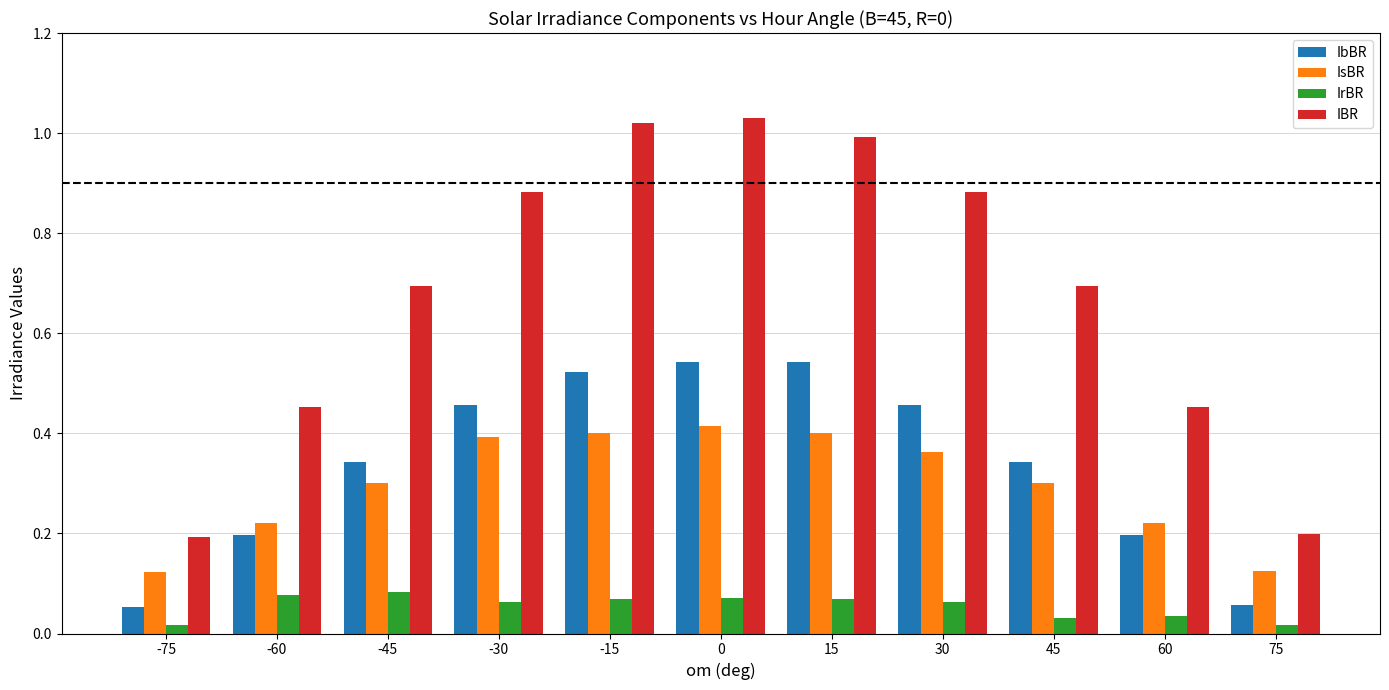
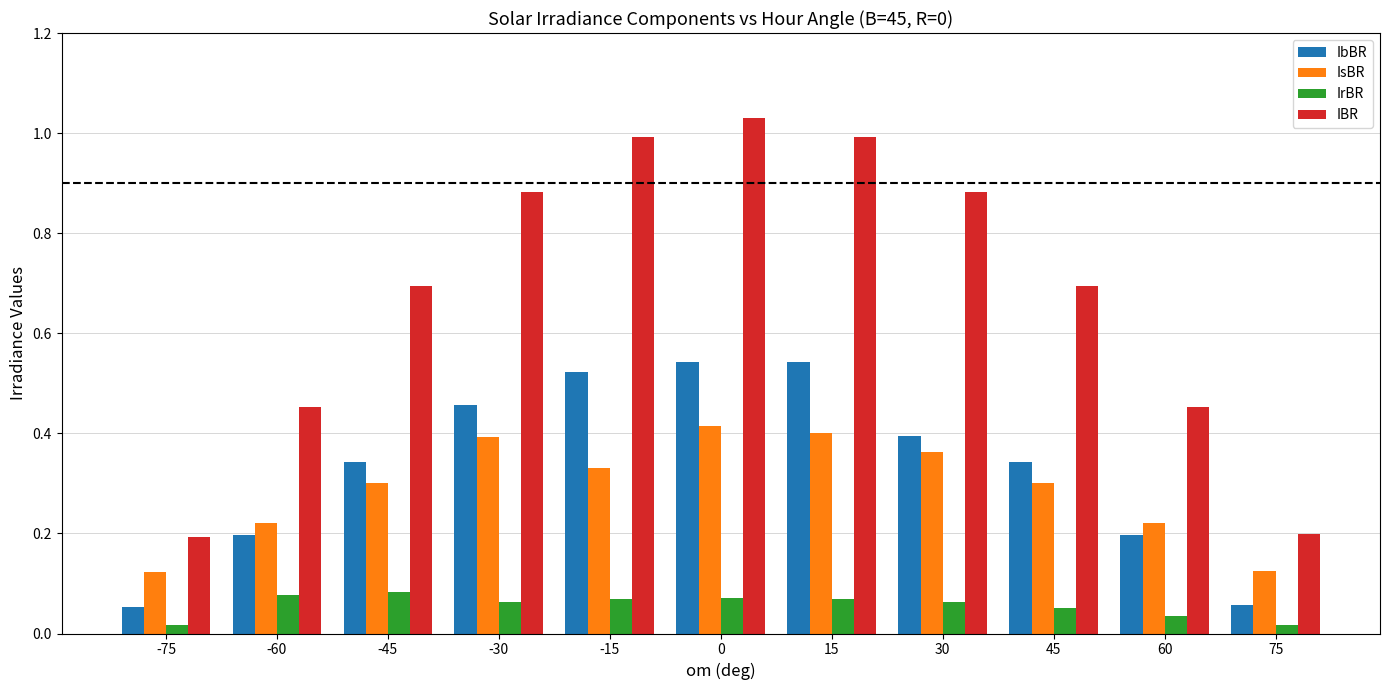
  {
    "IbBR": {
      "-75": 0.05,
      "-60": 0.20,
      "-45": 0.34,
      "-30": 0.46,
      "-15": 0.52,
      "0": 0.54,
      "15": 0.54,
-     "30": 0.46,
+     "30": 0.39,
      "45": 0.34,
      "60": 0.20,
      "75": 0.06
    },
    "IsBR": {
      "-75": 0.12,
      "-60": 0.22,
      "-45": 0.30,
      "-30": 0.39,
-     "-15": 0.40,
+     "-15": 0.33,
      "0": 0.41,
      "15": 0.40,
      "30": 0.36,
      "45": 0.30,
      "60": 0.22,
      "75": 0.13
    },
    "IrBR": {
      "-75": 0.02,
      "-60": 0.08,
      "-45": 0.08,
      "-30": 0.06,
      "-15": 0.07,
      "0": 0.07,
      "15": 0.07,
      "30": 0.06,
-     "45": 0.03,
+     "45": 0.05,
      "60": 0.03,
      "75": 0.02
    },
    "IBR": {
      "-75": 0.19,
      "-60": 0.45,
      "-45": 0.70,
      "-30": 0.88,
-     "-15": 1.02,
+     "-15": 0.99,
      "0": 1.03,
      "15": 0.99,
      "30": 0.88,
      "45": 0.70,
      "60": 0.45,
      "75": 0.20
    }
  }
